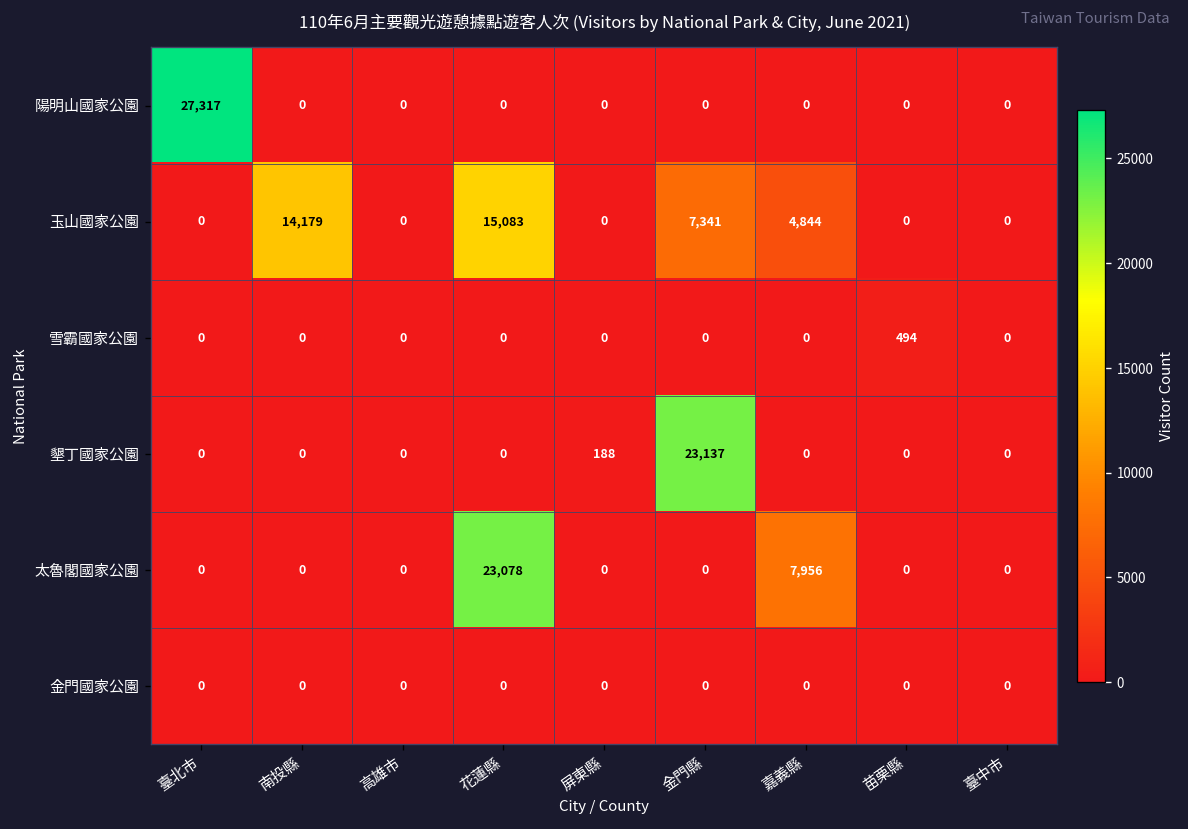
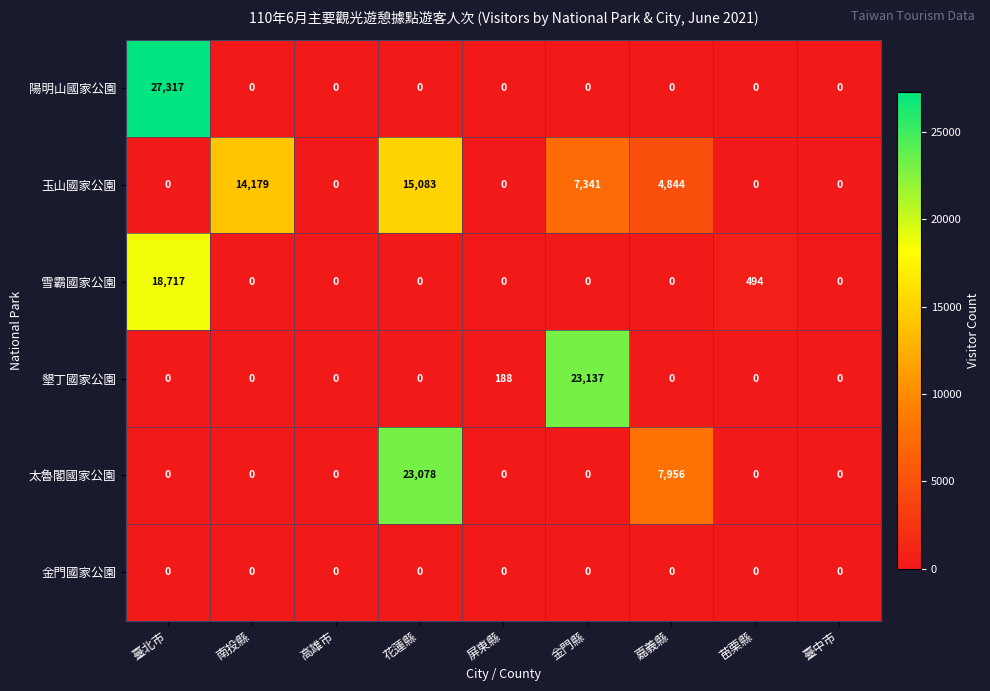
  {
    "陽明山國家公園": {
      "臺北市": "27,317",
      "南投縣": "0",
      "高雄市": "0",
      "花蓮縣": "0",
      "屏東縣": "0",
      "金門縣": "0",
      "嘉義縣": "0",
      "苗栗縣": "0",
      "臺中市": "0"
    },
    "玉山國家公園": {
      "臺北市": "0",
      "南投縣": "14,179",
      "高雄市": "0",
      "花蓮縣": "15,083",
      "屏東縣": "0",
      "金門縣": "7,341",
      "嘉義縣": "4,844",
      "苗栗縣": "0",
      "臺中市": "0"
    },
    "雪霸國家公園": {
-     "臺北市": "0",
+     "臺北市": "18,717",
      "南投縣": "0",
      "高雄市": "0",
      "花蓮縣": "0",
      "屏東縣": "0",
      "金門縣": "0",
      "嘉義縣": "0",
      "苗栗縣": "494",
      "臺中市": "0"
    },
    "墾丁國家公園": {
      "臺北市": "0",
      "南投縣": "0",
      "高雄市": "0",
      "花蓮縣": "0",
      "屏東縣": "188",
      "金門縣": "23,137",
      "嘉義縣": "0",
      "苗栗縣": "0",
      "臺中市": "0"
    },
    "太魯閣國家公園": {
      "臺北市": "0",
      "南投縣": "0",
      "高雄市": "0",
      "花蓮縣": "23,078",
      "屏東縣": "0",
      "金門縣": "0",
      "嘉義縣": "7,956",
      "苗栗縣": "0",
      "臺中市": "0"
    },
    "金門國家公園": {
      "臺北市": "0",
      "南投縣": "0",
      "高雄市": "0",
      "花蓮縣": "0",
      "屏東縣": "0",
      "金門縣": "0",
      "嘉義縣": "0",
      "苗栗縣": "0",
      "臺中市": "0"
    }
  }
